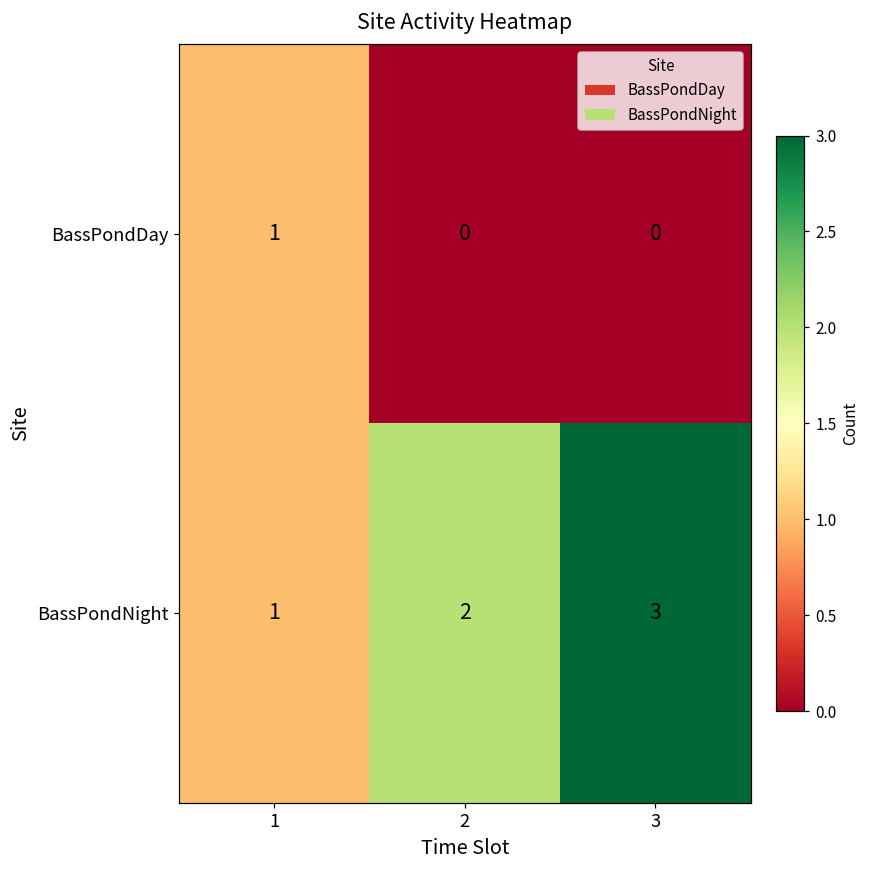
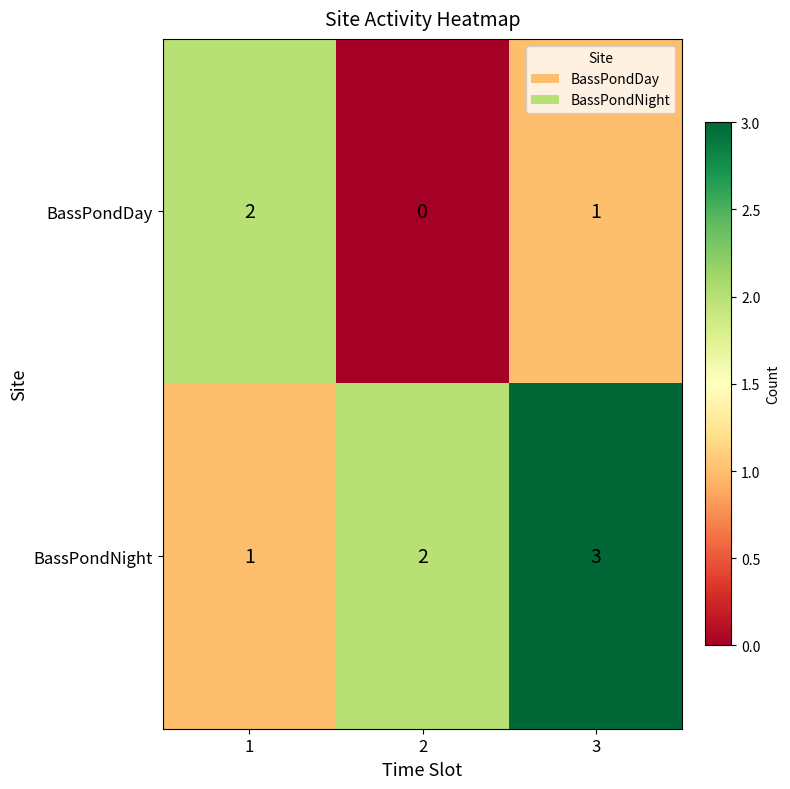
  {
    "BassPondDay": {
-     "1": 1,
+     "1": 2,
      "2": 0,
-     "3": 0
+     "3": 1
    },
    "BassPondNight": {
      "1": 1,
      "2": 2,
      "3": 3
    }
  }
